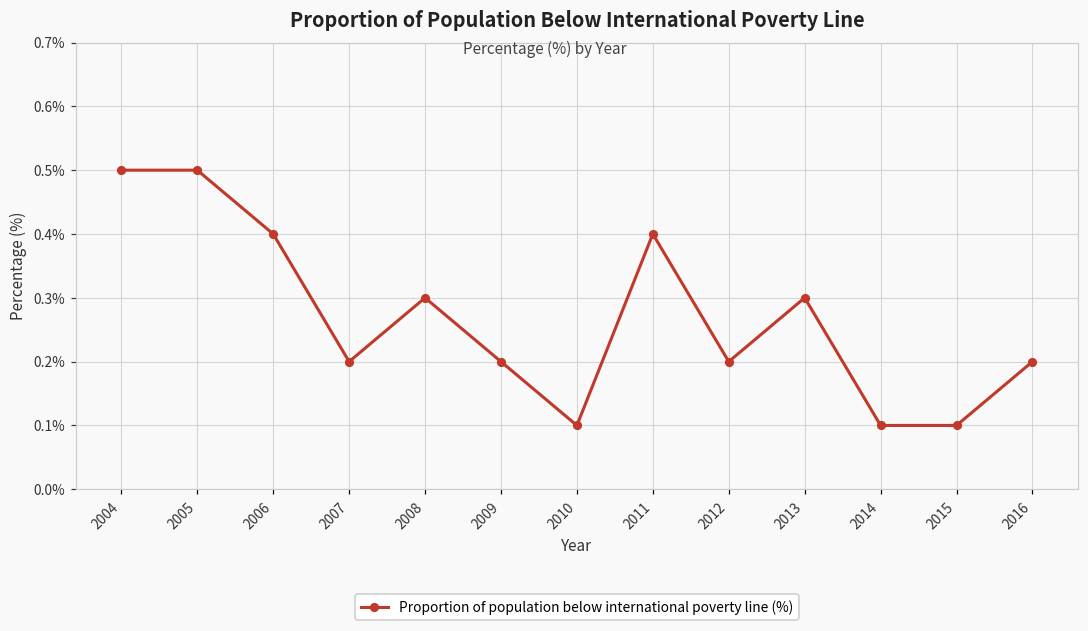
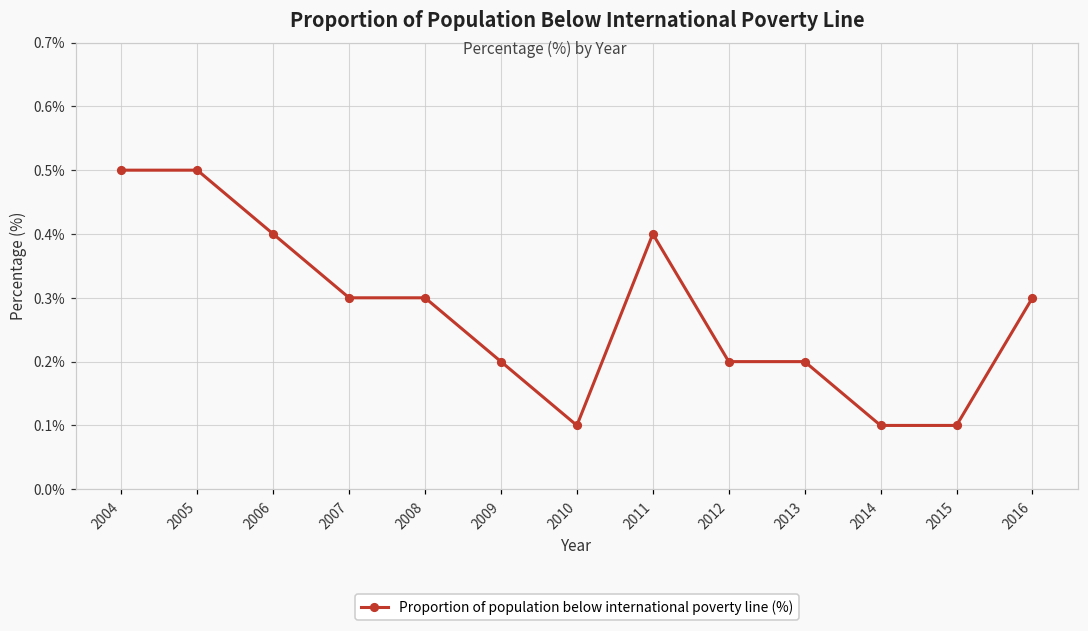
  {
    "2004": "0.5%",
    "2005": "0.5%",
    "2006": "0.4%",
-   "2007": "0.2%",
+   "2007": "0.3%",
    "2008": "0.3%",
    "2009": "0.2%",
    "2010": "0.1%",
    "2011": "0.4%",
    "2012": "0.2%",
-   "2013": "0.3%",
+   "2013": "0.2%",
    "2014": "0.1%",
    "2015": "0.1%",
-   "2016": "0.2%"
+   "2016": "0.3%"
  }
